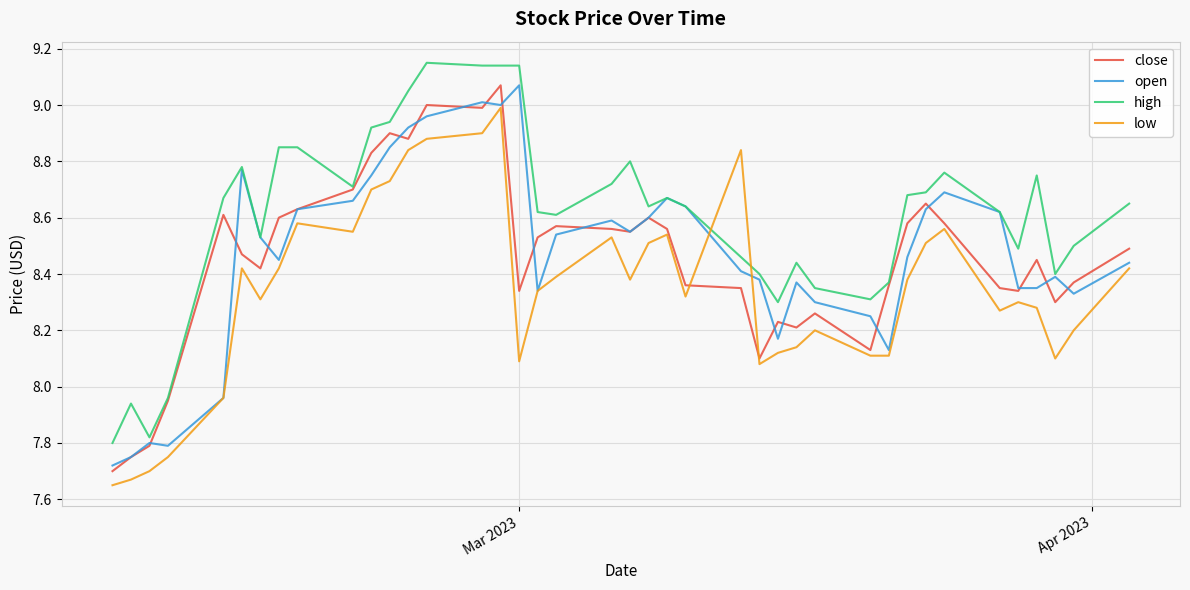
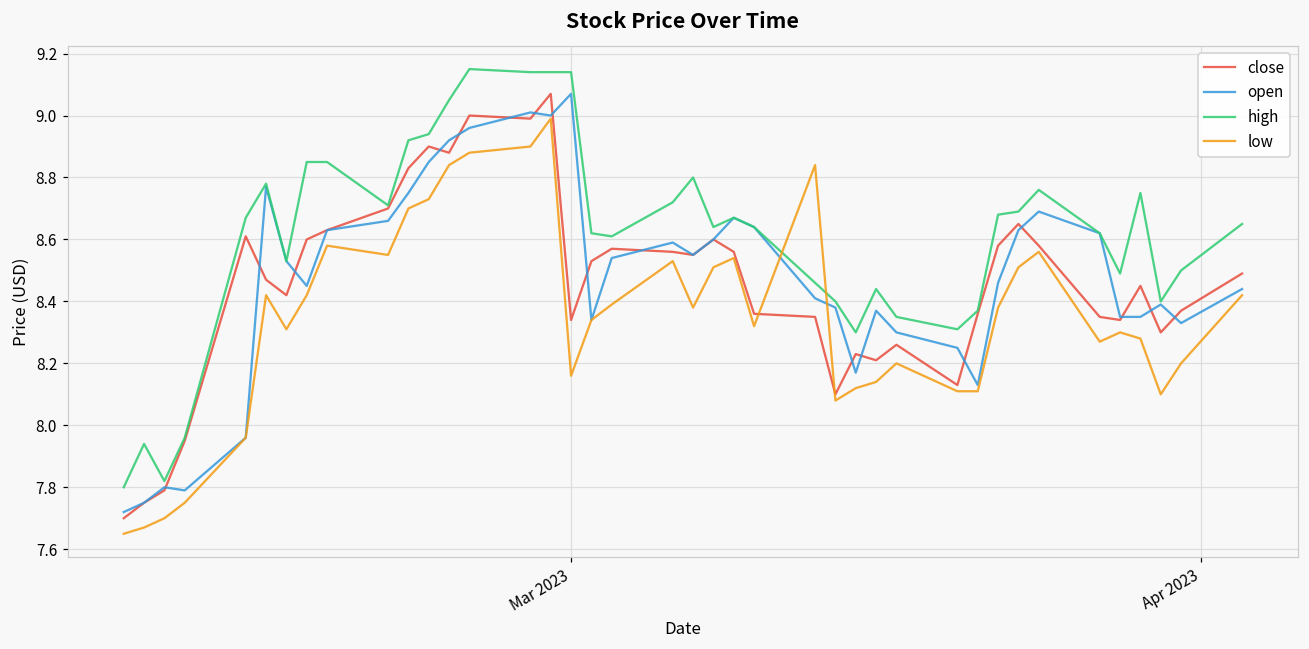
  {
    "close": {
      "Mar 2023": 8.34
    },
    "open": {
      "Mar 2023": 9.07
    },
    "high": {
      "Mar 2023": 9.14
    },
    "low": {
-     "Mar 2023": 8.09
+     "Mar 2023": 8.16
    }
  }
